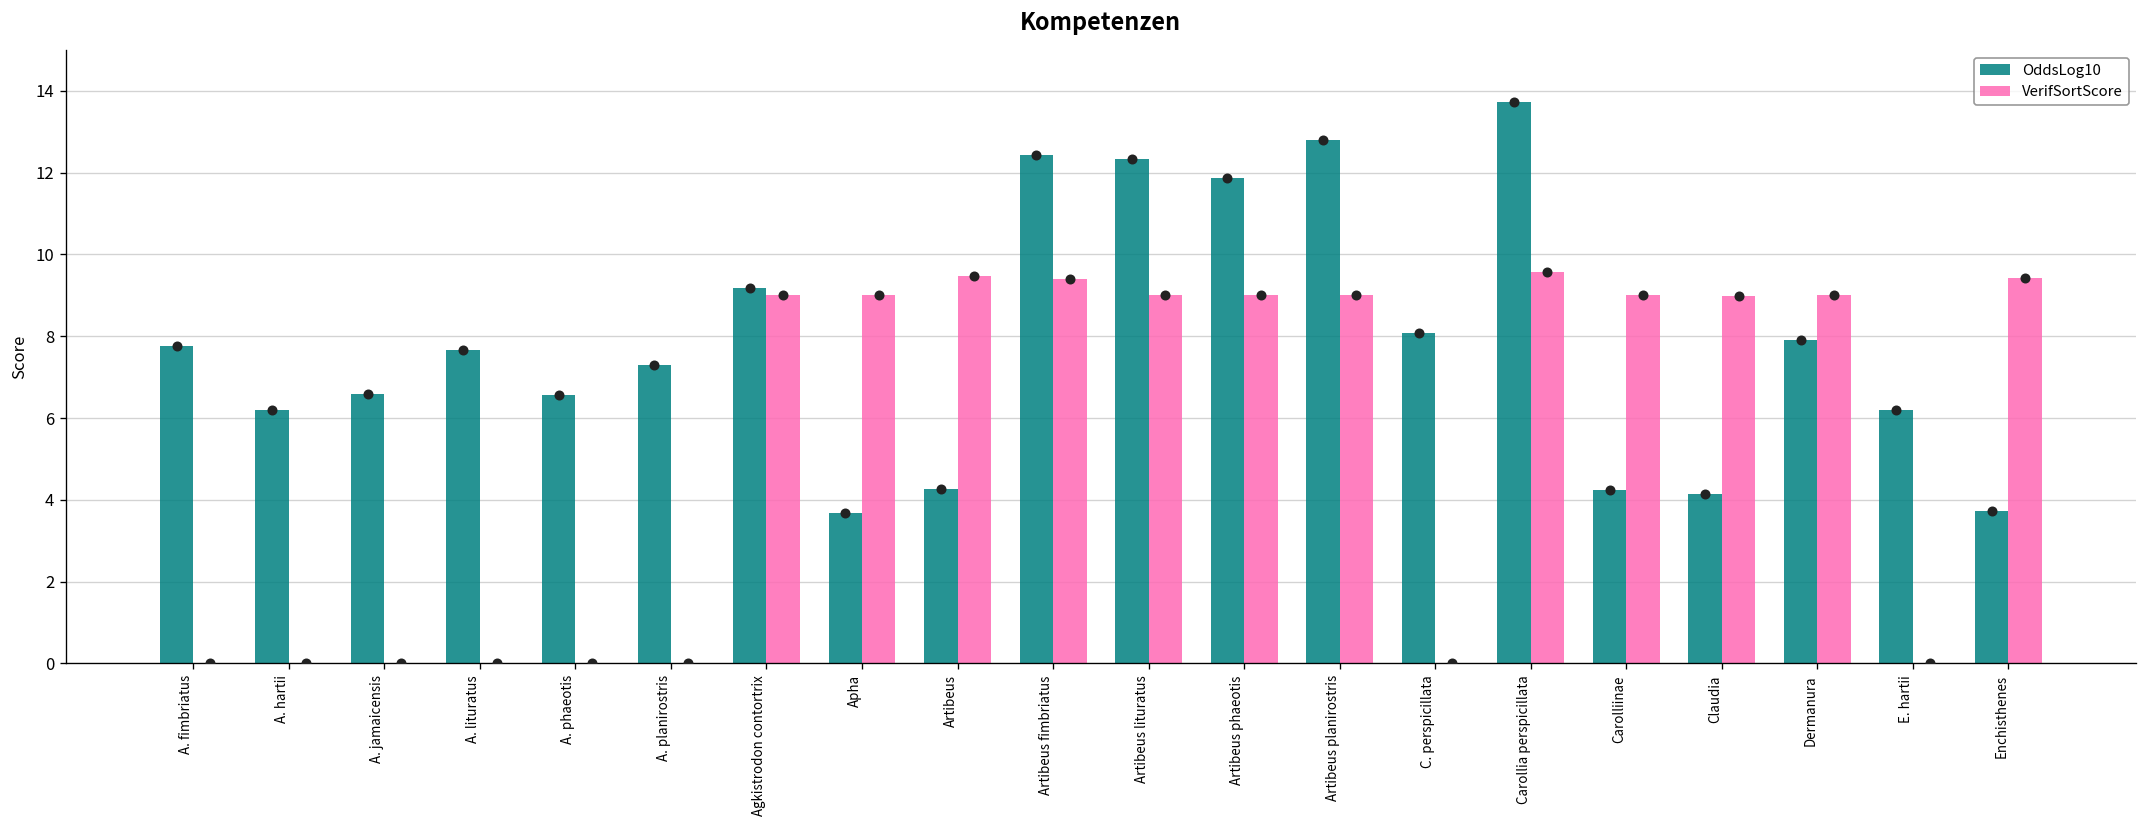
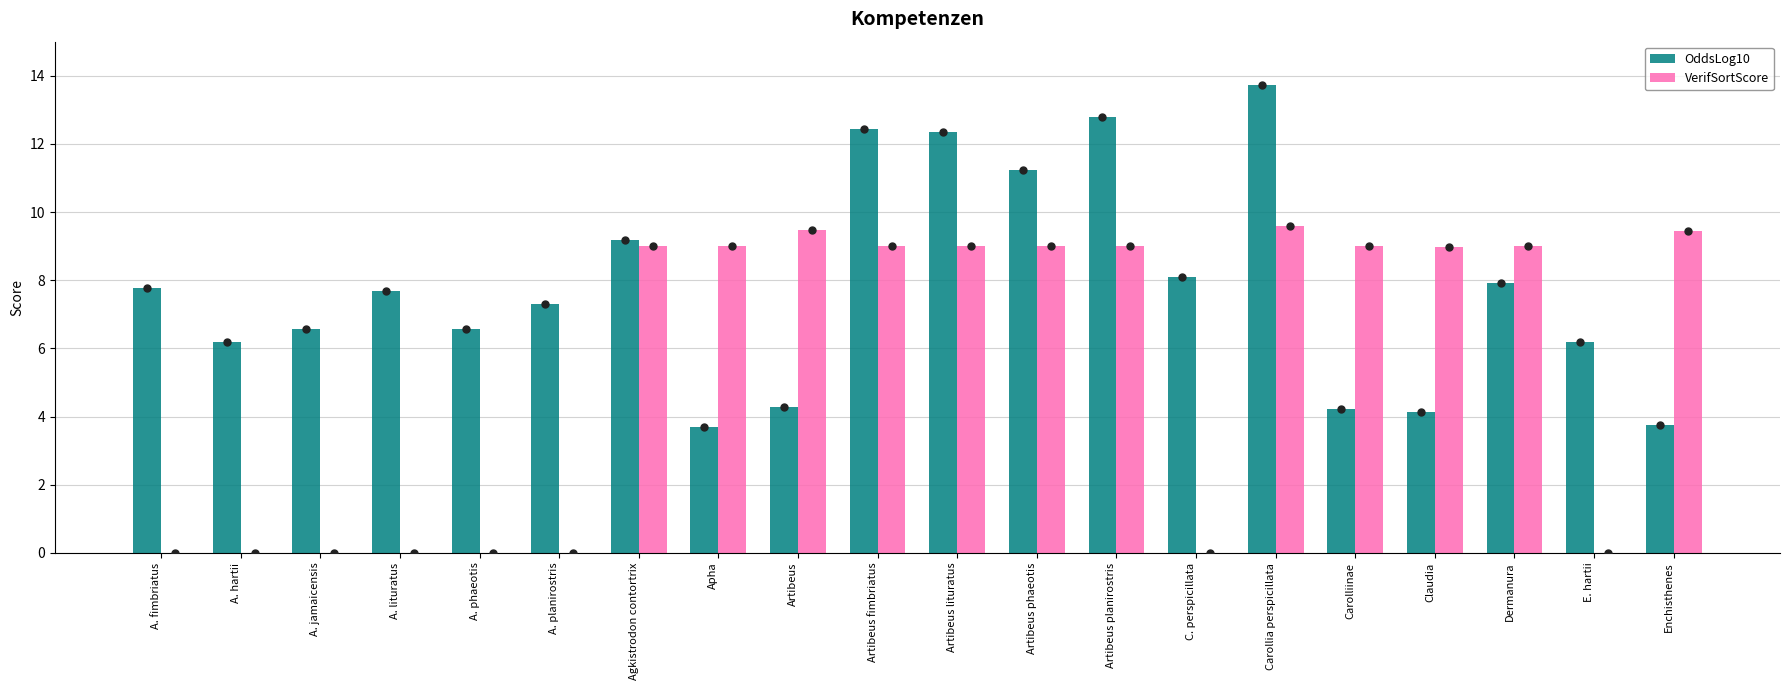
  {
    "OddsLog10": {
      "A. fimbriatus": 7.8,
      "A. hartii": 6.2,
      "A. jamaicensis": 6.6,
      "A. lituratus": 7.7,
      "A. phaeotis": 6.6,
      "A. planirostris": 7.3,
      "Agkistrodon contortrix": 9.2,
      "Apha": 3.7,
      "Artibeus": 4.3,
      "Artibeus fimbriatus": 12.4,
      "Artibeus lituratus": 12.3,
-     "Artibeus phaeotis": 11.9,
+     "Artibeus phaeotis": 11.2,
      "Artibeus planirostris": 12.8,
      "C. perspicillata": 8.1,
      "Carollia perspicillata": 13.7,
      "Carolliinae": 4.2,
      "Claudia": 4.1,
      "Dermanura": 7.9,
      "E. hartii": 6.2,
      "Enchisthenes": 3.7
    },
    "VerifSortScore": {
      "A. fimbriatus": 0.0,
      "A. hartii": 0.0,
      "A. jamaicensis": 0.0,
      "A. lituratus": 0.0,
      "A. phaeotis": 0.0,
      "A. planirostris": 0.0,
      "Agkistrodon contortrix": 9.0,
      "Apha": 9.0,
      "Artibeus": 9.5,
-     "Artibeus fimbriatus": 9.4,
+     "Artibeus fimbriatus": 9.0,
      "Artibeus lituratus": 9.0,
      "Artibeus phaeotis": 9.0,
      "Artibeus planirostris": 9.0,
      "C. perspicillata": 0.0,
      "Carollia perspicillata": 9.6,
      "Carolliinae": 9.0,
      "Claudia": 9.0,
      "Dermanura": 9.0,
      "E. hartii": 0.0,
      "Enchisthenes": 9.4
    }
  }
